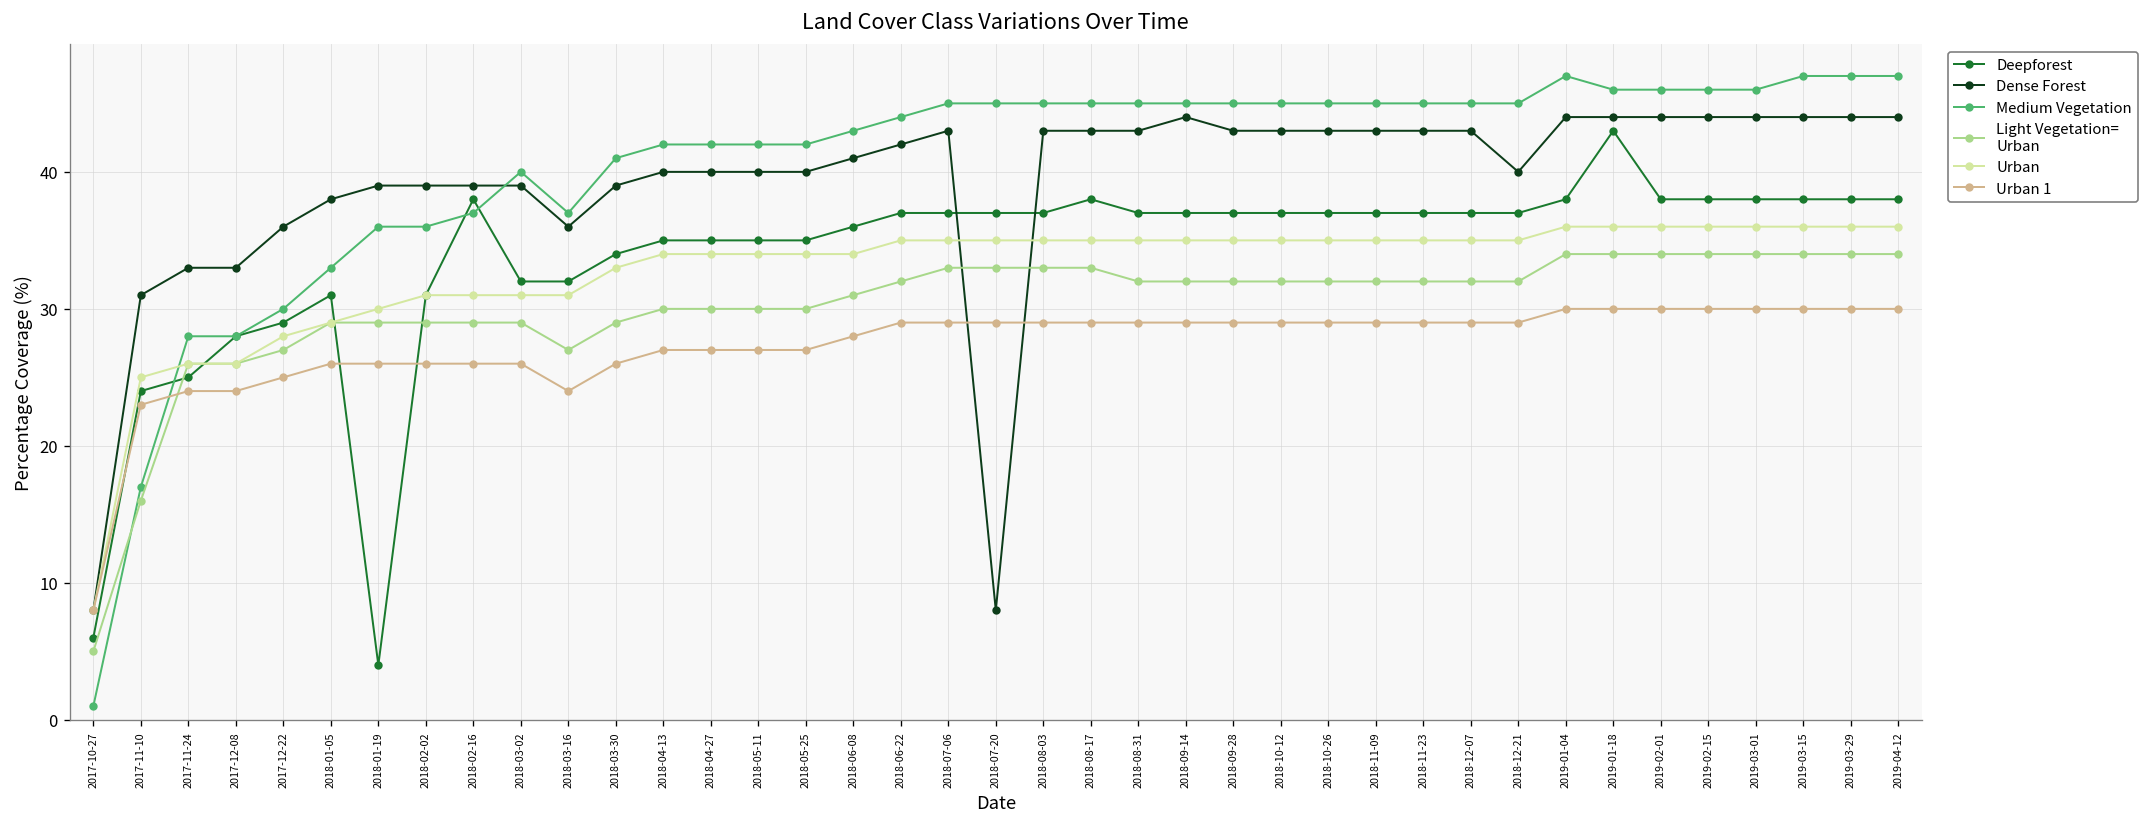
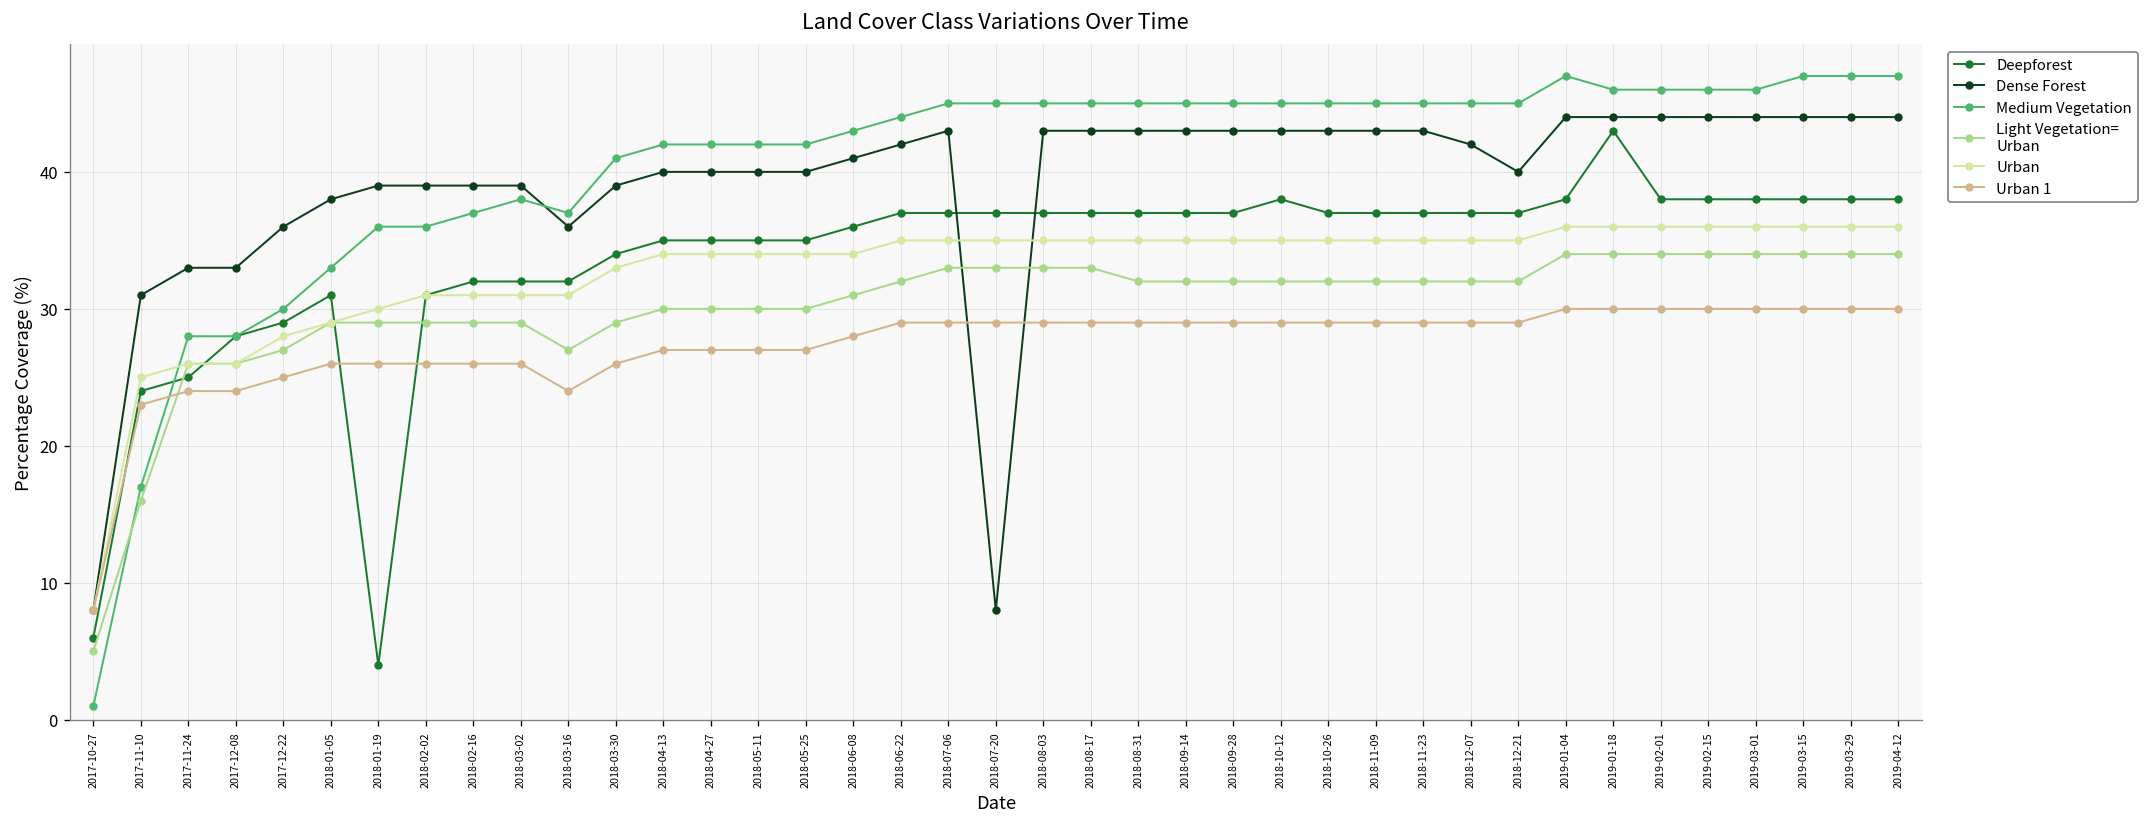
  {
    "Deepforest": {
      "2017-10-27": 6,
      "2017-11-10": 24,
      "2017-11-24": 25,
      "2017-12-22": 29,
      "2018-01-05": 31,
      "2018-01-19": 4,
-     "2018-02-16": 38,
+     "2018-02-16": 32,
      "2018-03-02": 32,
      "2018-03-16": 32,
      "2018-03-30": 34,
      "2018-04-13": 35,
      "2018-04-27": 35,
      "2018-05-11": 35,
      "2018-05-25": 35,
      "2018-06-08": 36,
      "2018-06-22": 37,
      "2018-07-06": 37,
      "2018-07-20": 37,
      "2018-08-03": 37,
-     "2018-08-17": 38,
+     "2018-08-17": 37,
      "2018-08-31": 37,
      "2018-09-14": 37,
      "2018-09-28": 37,
-     "2018-10-12": 37,
+     "2018-10-12": 38,
      "2018-10-26": 37,
      "2018-11-09": 37,
      "2018-11-23": 37,
      "2018-12-07": 37,
      "2018-12-21": 37,
      "2019-01-04": 38,
      "2019-01-18": 43,
      "2019-02-01": 38,
      "2019-02-15": 38,
      "2019-03-01": 38,
      "2019-03-15": 38,
      "2019-03-29": 38,
      "2019-04-12": 38
    },
    "Dense Forest": {
      "2017-11-10": 31,
      "2017-11-24": 33,
      "2017-12-08": 33,
      "2017-12-22": 36,
      "2018-01-05": 38,
      "2018-01-19": 39,
      "2018-02-02": 39,
      "2018-02-16": 39,
      "2018-03-02": 39,
      "2018-03-16": 36,
      "2018-03-30": 39,
      "2018-04-13": 40,
      "2018-04-27": 40,
      "2018-05-11": 40,
      "2018-05-25": 40,
      "2018-06-08": 41,
      "2018-06-22": 42,
      "2018-07-06": 43,
      "2018-07-20": 8,
      "2018-08-03": 43,
      "2018-08-17": 43,
      "2018-08-31": 43,
-     "2018-09-14": 44,
+     "2018-09-14": 43,
      "2018-09-28": 43,
      "2018-10-12": 43,
      "2018-10-26": 43,
      "2018-11-09": 43,
      "2018-11-23": 43,
-     "2018-12-07": 43,
+     "2018-12-07": 42,
      "2018-12-21": 40,
      "2019-01-04": 44,
      "2019-01-18": 44,
      "2019-02-01": 44,
      "2019-02-15": 44,
      "2019-03-01": 44,
      "2019-03-15": 44,
      "2019-03-29": 44,
      "2019-04-12": 44
    },
    "Medium Vegetation": {
      "2017-10-27": 1,
      "2017-11-10": 17,
      "2017-11-24": 28,
      "2017-12-22": 30,
      "2018-01-05": 33,
      "2018-01-19": 36,
      "2018-02-02": 36,
      "2018-02-16": 37,
-     "2018-03-02": 40,
+     "2018-03-02": 38,
      "2018-03-16": 37,
      "2018-03-30": 41,
      "2018-04-13": 42,
      "2018-04-27": 42,
      "2018-05-11": 42,
      "2018-05-25": 42,
      "2018-06-08": 43,
      "2018-06-22": 44,
      "2018-07-06": 45,
      "2018-07-20": 45,
      "2018-08-03": 45,
      "2018-08-17": 45,
      "2018-08-31": 45,
      "2018-09-14": 45,
      "2018-09-28": 45,
      "2018-10-12": 45,
      "2018-10-26": 45,
      "2018-11-09": 45,
      "2018-11-23": 45,
      "2018-12-07": 45,
      "2018-12-21": 45,
      "2019-01-04": 47,
      "2019-01-18": 46,
      "2019-02-01": 46,
      "2019-02-15": 46,
      "2019-03-01": 46,
      "2019-03-15": 47,
      "2019-03-29": 47,
      "2019-04-12": 47
    }
  }
